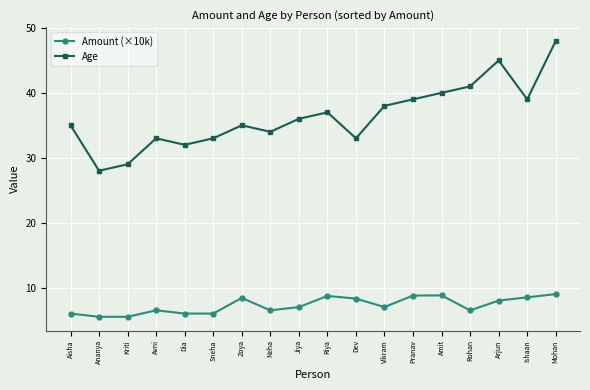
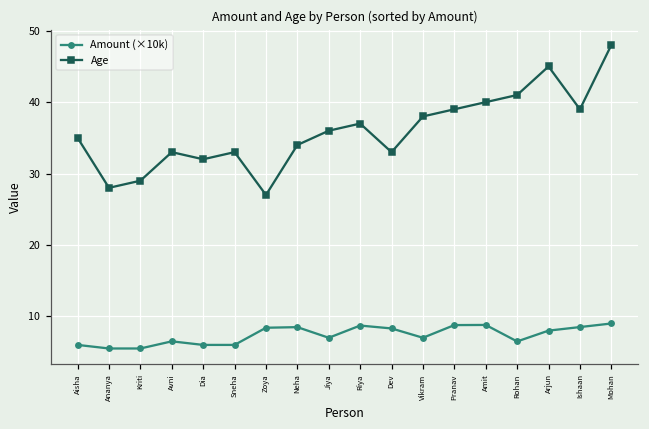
  {
    "Amount (×10k)": {
      "Aisha": 6,
      "Ananya": 6,
      "Kriti": 6,
      "Avni": 7,
      "Dia": 6,
      "Sneha": 6,
      "Zoya": 8,
-     "Neha": 7,
+     "Neha": 8,
      "Jiya": 7,
      "Riya": 9,
      "Dev": 8,
      "Vikram": 7,
      "Pranav": 9,
      "Amit": 9,
      "Rohan": 6,
      "Arjun": 8,
      "Ishaan": 9,
      "Mohan": 9
    },
    "Age": {
      "Aisha": 35,
      "Ananya": 28,
      "Kriti": 29,
      "Avni": 33,
      "Dia": 32,
      "Sneha": 33,
-     "Zoya": 35,
+     "Zoya": 27,
      "Neha": 34,
      "Jiya": 36,
      "Riya": 37,
      "Dev": 33,
      "Vikram": 38,
      "Pranav": 39,
      "Amit": 40,
      "Rohan": 41,
      "Arjun": 45,
      "Ishaan": 39,
      "Mohan": 48
    }
  }
